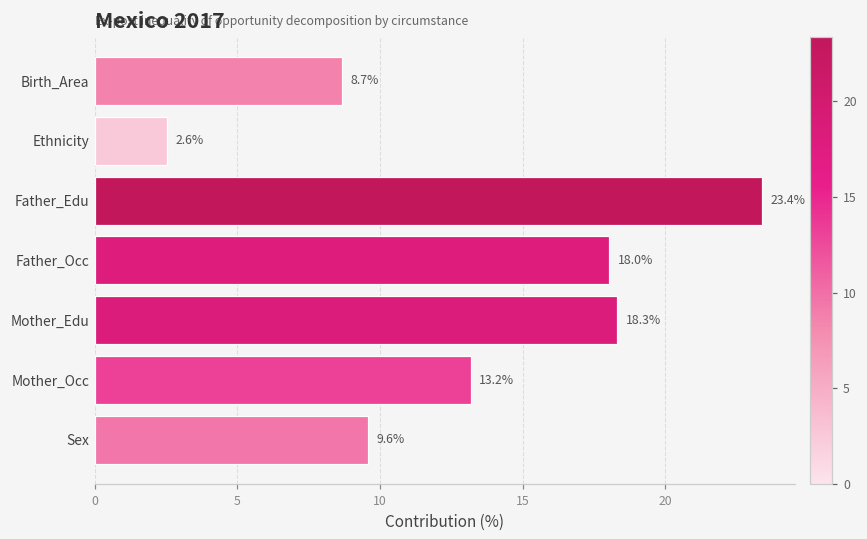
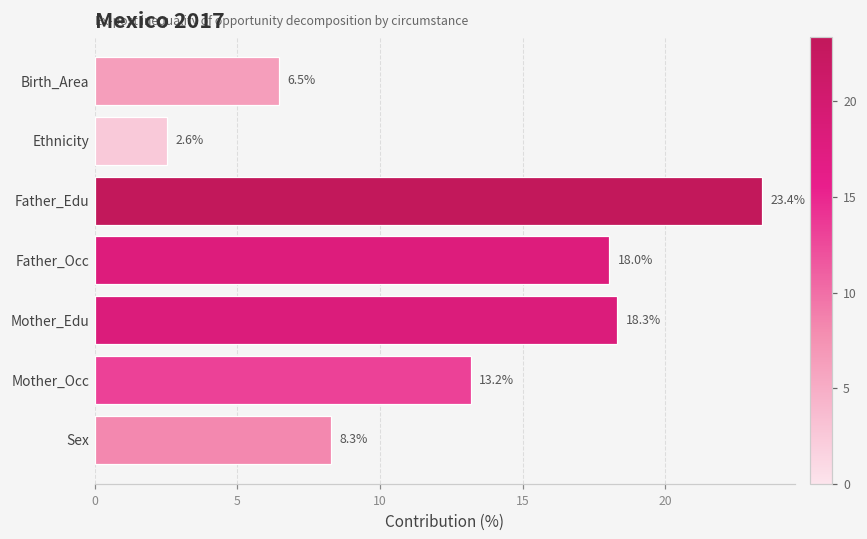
  {
-   "Birth_Area": "8.7%",
+   "Birth_Area": "6.5%",
    "Ethnicity": "2.6%",
    "Father_Edu": "23.4%",
    "Father_Occ": "18.0%",
    "Mother_Edu": "18.3%",
    "Mother_Occ": "13.2%",
-   "Sex": "9.6%"
+   "Sex": "8.3%"
  }
